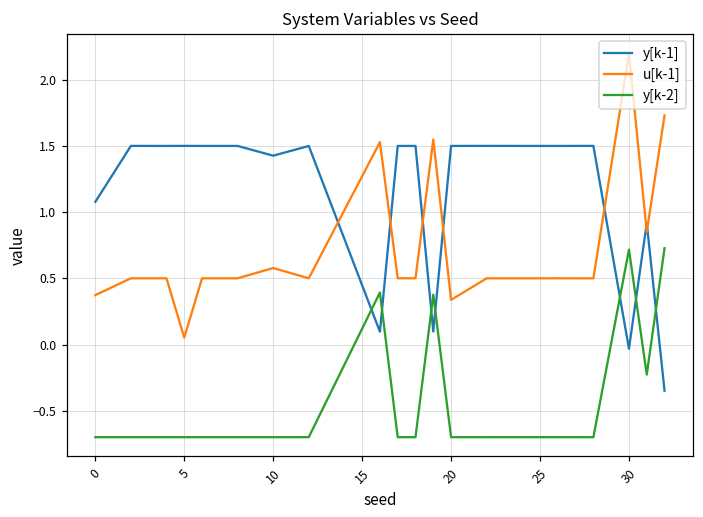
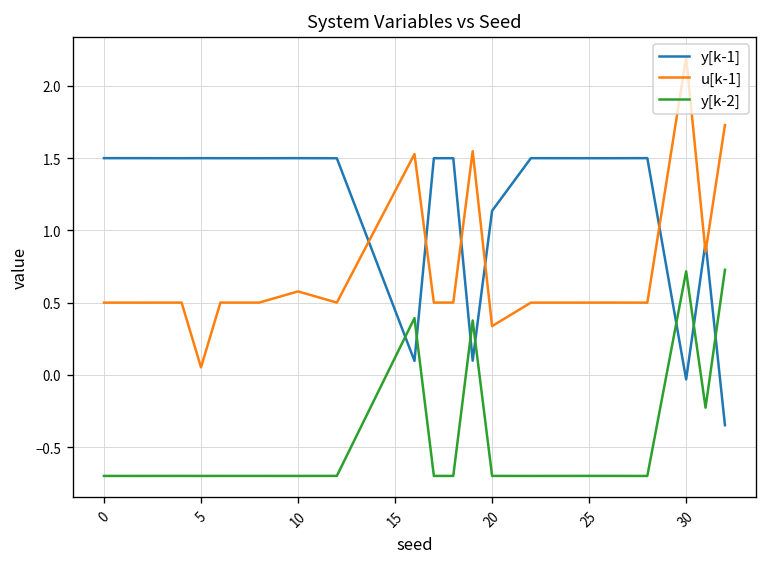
  {
    "y[k-1]": {
-     "0": 1.08,
+     "0": 1.50,
      "5": 1.50,
-     "10": 1.43,
-     "20": 1.50,
+     "10": 1.50,
+     "20": 1.14,
      "30": -0.03
    },
    "u[k-1]": {
-     "0": 0.37,
+     "0": 0.50,
      "5": 0.05,
      "10": 0.58,
      "20": 0.34
    },
    "y[k-2]": {
      "0": -0.70,
      "5": -0.70,
      "10": -0.70,
      "20": -0.70,
      "30": 0.72
    }
  }
